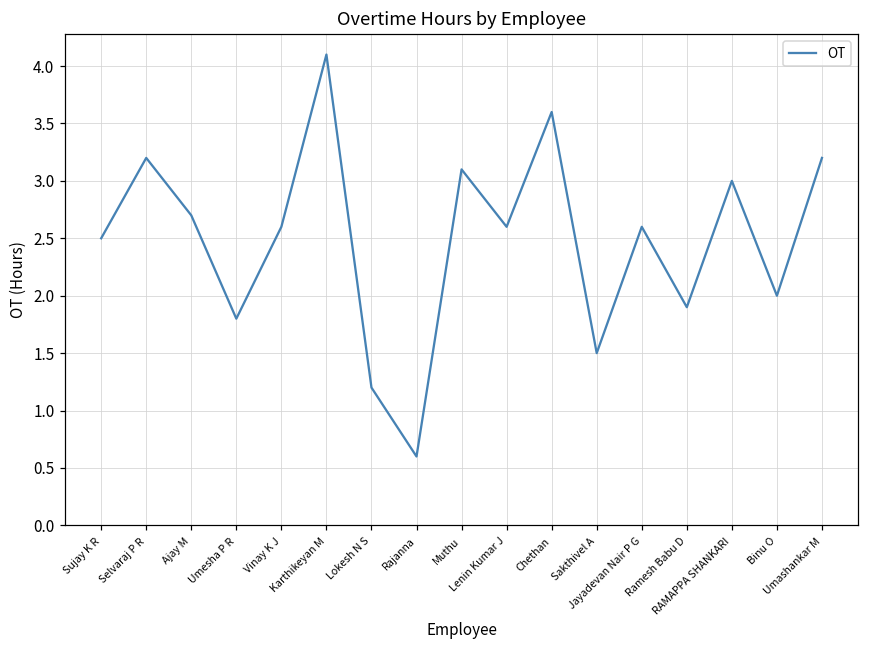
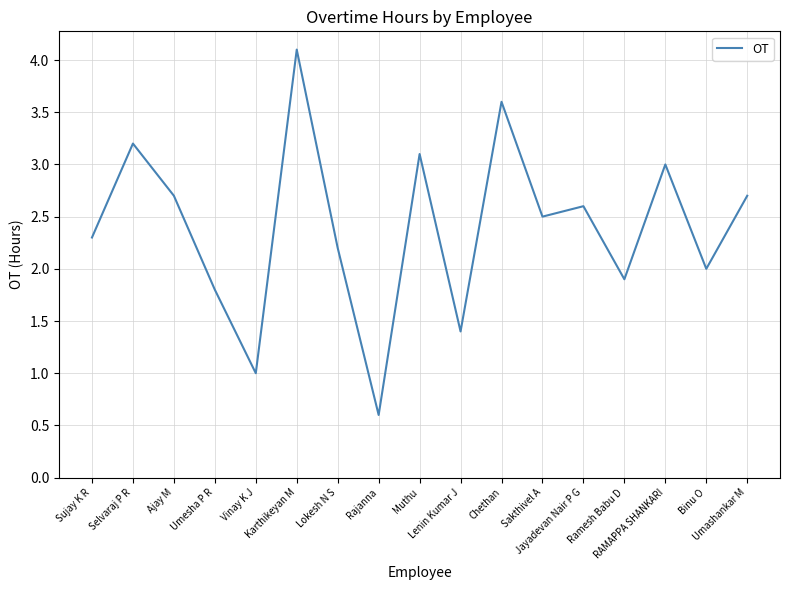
  {
-   "Sujay K R": 2.5,
+   "Sujay K R": 2.3,
    "Selvaraj P R": 3.2,
    "Ajay M": 2.7,
    "Umesha P R": 1.8,
-   "Vinay K J": 2.6,
+   "Vinay K J": 1.0,
    "Karthikeyan M": 4.1,
-   "Lokesh N S": 1.2,
+   "Lokesh N S": 2.2,
    "Rajanna": 0.6,
    "Muthu": 3.1,
-   "Lenin Kumar J": 2.6,
+   "Lenin Kumar J": 1.4,
    "Chethan": 3.6,
-   "Sakthivel A": 1.5,
+   "Sakthivel A": 2.5,
    "Jayadevan Nair P G": 2.6,
    "Ramesh Babu D": 1.9,
    "RAMAPPA SHANKARI": 3.0,
    "Binu O": 2.0,
-   "Umashankar M": 3.2
+   "Umashankar M": 2.7
  }
